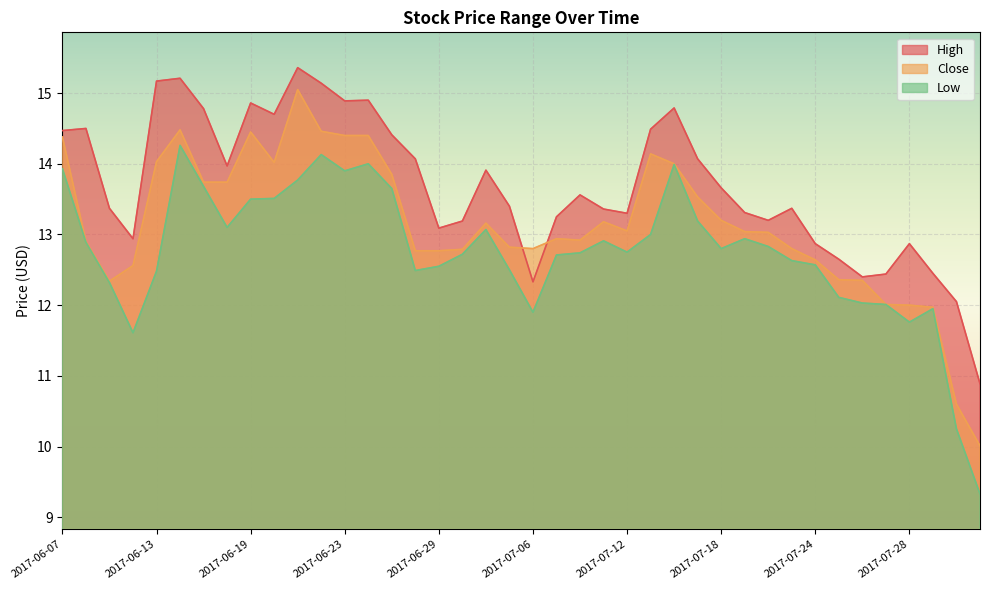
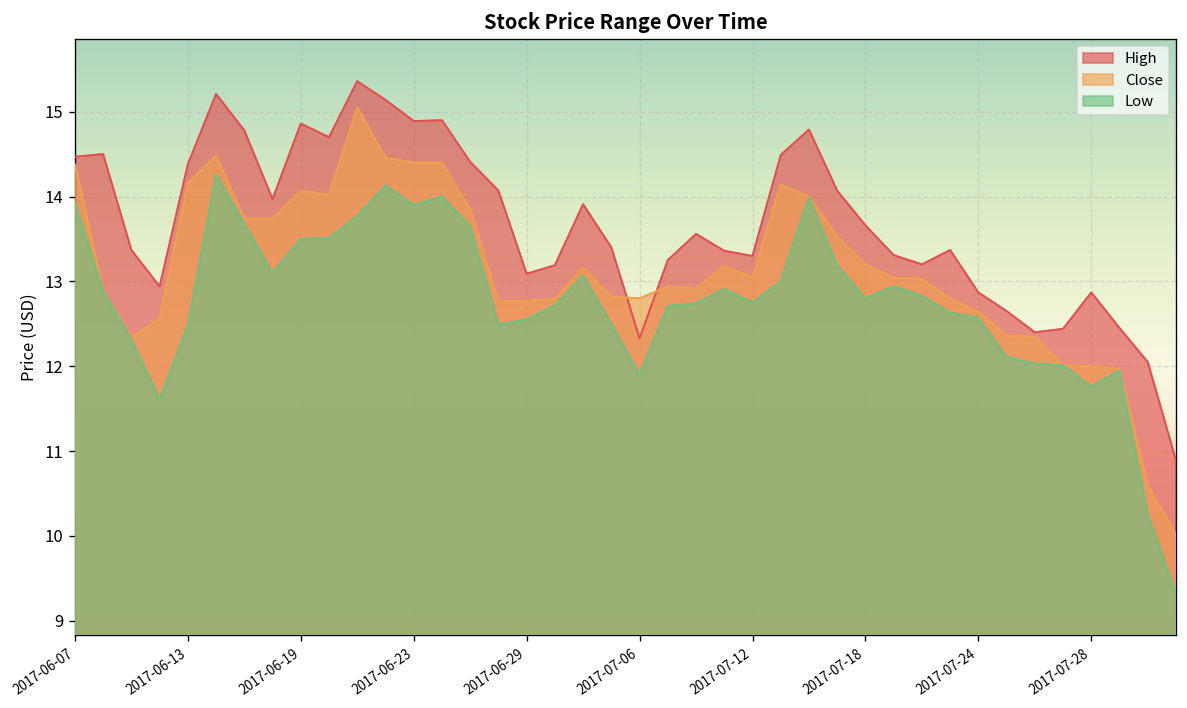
  {
    "High": {
      "2017-06-07": 14.5,
-     "2017-06-13": 15.2,
+     "2017-06-13": 14.4,
      "2017-06-19": 14.9,
      "2017-06-23": 14.9,
      "2017-06-29": 13.1,
      "2017-07-06": 12.3,
      "2017-07-12": 13.3,
      "2017-07-18": 13.7,
      "2017-07-24": 12.9,
      "2017-07-28": 12.9
    },
    "Close": {
      "2017-06-07": 14.4,
-     "2017-06-13": 14.0,
-     "2017-06-19": 14.5,
+     "2017-06-13": 14.2,
+     "2017-06-19": 14.1,
      "2017-06-23": 14.4,
      "2017-06-29": 12.8,
      "2017-07-06": 12.8,
      "2017-07-12": 13.1,
      "2017-07-18": 13.2,
      "2017-07-24": 12.6,
      "2017-07-28": 12.0
    },
    "Low": {
      "2017-06-07": 13.9,
      "2017-06-13": 12.5,
      "2017-06-19": 13.5,
      "2017-06-23": 13.9,
      "2017-06-29": 12.6,
      "2017-07-06": 11.9,
      "2017-07-12": 12.8,
      "2017-07-18": 12.8,
      "2017-07-24": 12.6,
      "2017-07-28": 11.8
    }
  }
